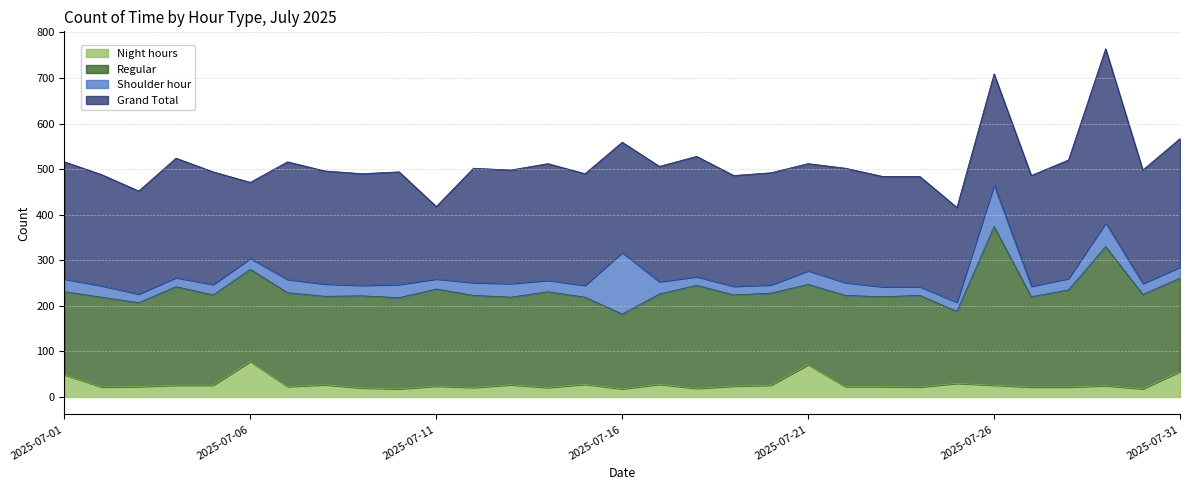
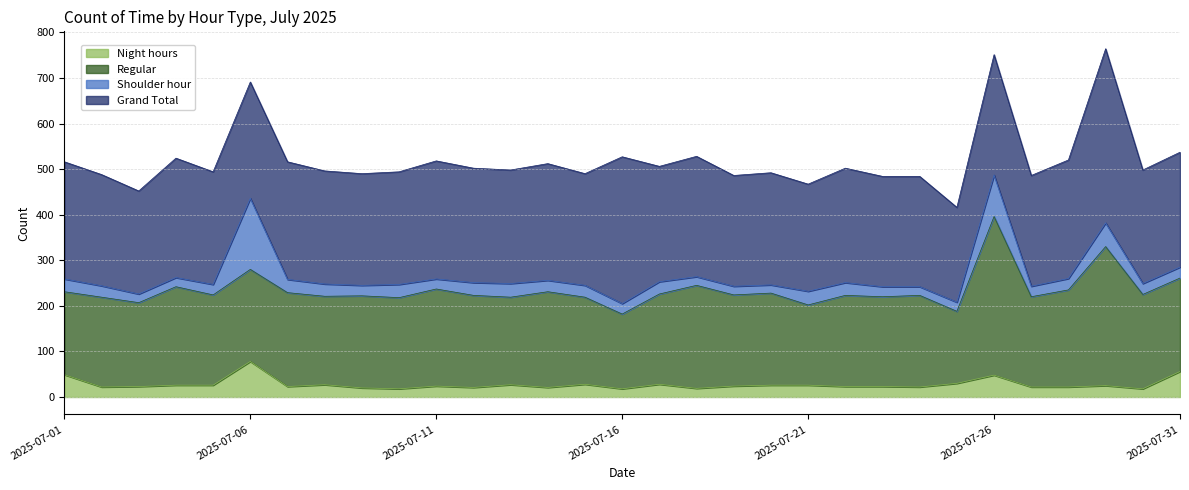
  {
    "Night hours": {
      "2025-07-01": 50,
      "2025-07-06": 80,
      "2025-07-11": 20,
      "2025-07-16": 20,
-     "2025-07-21": 70,
-     "2025-07-26": 30,
+     "2025-07-21": 30,
+     "2025-07-26": 50,
      "2025-07-31": 60
    },
    "Regular": {
      "2025-07-01": 180,
      "2025-07-06": 200,
      "2025-07-11": 210,
      "2025-07-16": 160,
      "2025-07-21": 180,
      "2025-07-26": 350,
      "2025-07-31": 210
    },
    "Shoulder hour": {
      "2025-07-01": 30,
-     "2025-07-06": 20,
+     "2025-07-06": 160,
      "2025-07-11": 20,
-     "2025-07-16": 140,
+     "2025-07-16": 20,
      "2025-07-21": 30,
      "2025-07-26": 90,
      "2025-07-31": 20
    },
    "Grand Total": {
      "2025-07-01": 260,
-     "2025-07-06": 170,
-     "2025-07-11": 160,
-     "2025-07-16": 240,
+     "2025-07-06": 260,
+     "2025-07-11": 260,
+     "2025-07-16": 320,
      "2025-07-21": 240,
-     "2025-07-26": 240,
-     "2025-07-31": 280
+     "2025-07-26": 260,
+     "2025-07-31": 250
    }
  }
